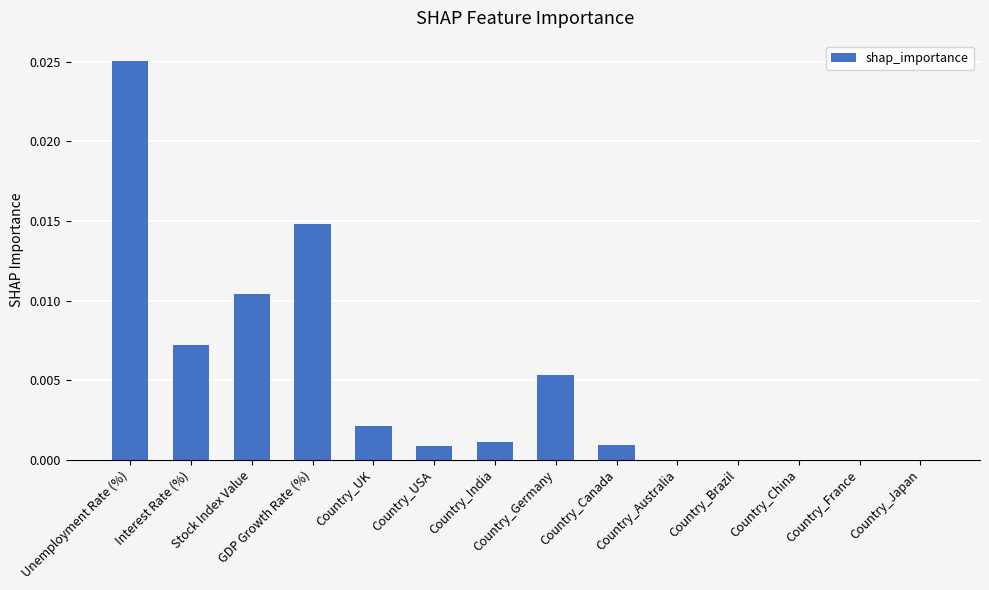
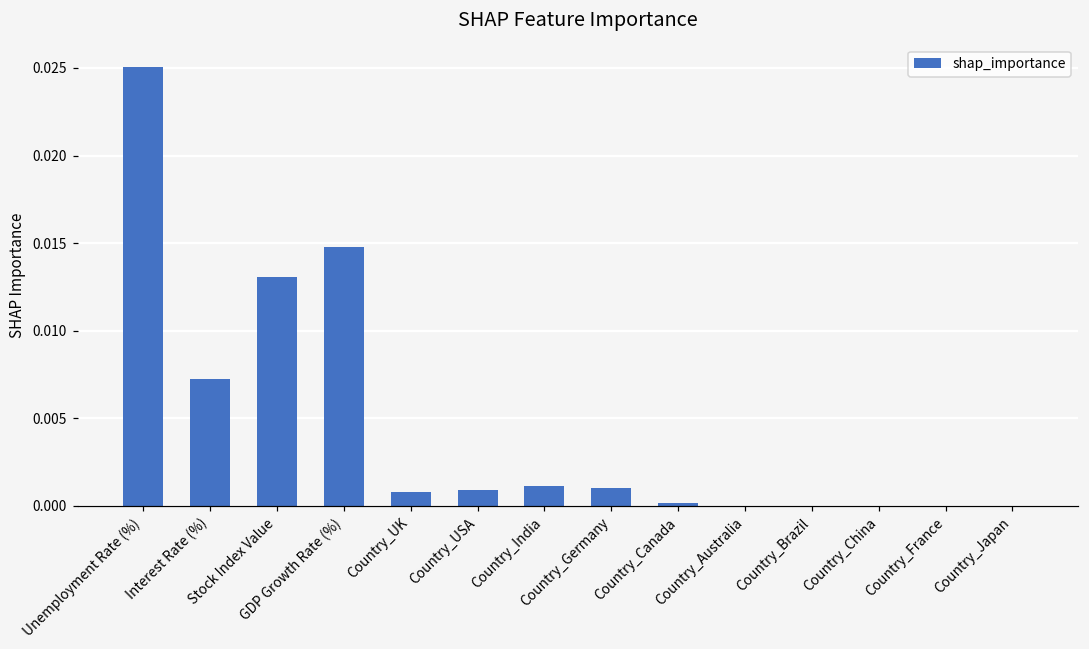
  {
    "Unemployment Rate (%)": 0.0251,
    "Interest Rate (%)": 0.0072,
-   "Stock Index Value": 0.0104,
+   "Stock Index Value": 0.0130,
    "GDP Growth Rate (%)": 0.0148,
-   "Country_UK": 0.0021,
+   "Country_UK": 0.0008,
    "Country_USA": 0.0009,
    "Country_India": 0.0011,
-   "Country_Germany": 0.0053,
-   "Country_Canada": 0.0009,
+   "Country_Germany": 0.0010,
+   "Country_Canada": 0.0001,
    "Country_Australia": 0.0000,
    "Country_Brazil": 0.0000,
    "Country_China": 0.0000,
    "Country_France": 0.0000,
    "Country_Japan": 0.0000
  }
